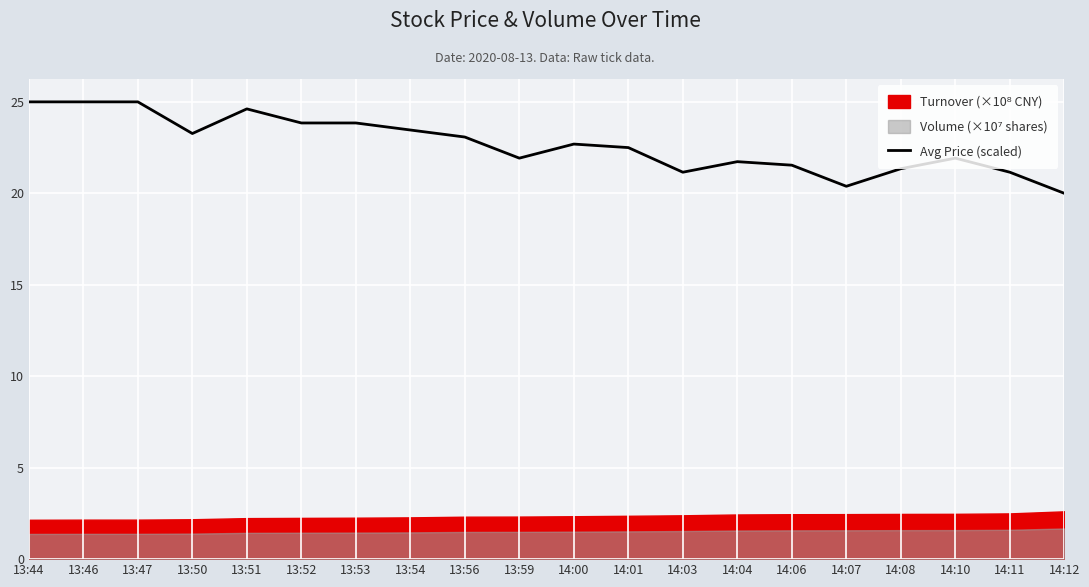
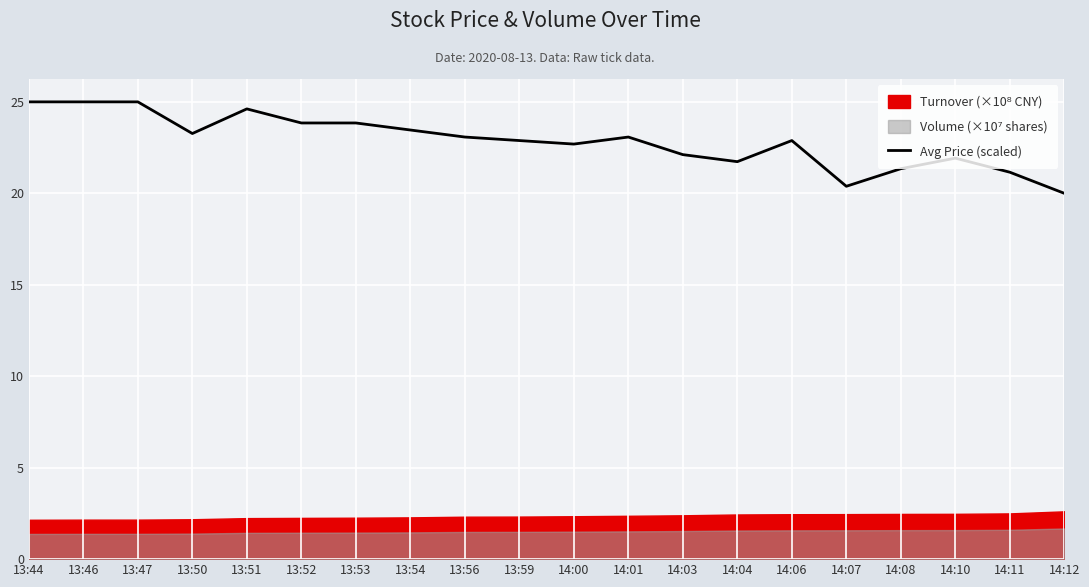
  {
    "Avg Price (scaled)": {
      "13:44": 25.0,
      "13:46": 25.0,
      "13:47": 25.0,
      "13:50": 23.3,
      "13:51": 24.6,
      "13:52": 23.8,
      "13:53": 23.8,
      "13:54": 23.5,
      "13:56": 23.1,
-     "13:59": 21.9,
+     "13:59": 22.9,
      "14:00": 22.7,
-     "14:01": 22.5,
-     "14:03": 21.2,
+     "14:01": 23.1,
+     "14:03": 22.1,
      "14:04": 21.7,
-     "14:06": 21.5,
+     "14:06": 22.9,
      "14:07": 20.4,
      "14:08": 21.3,
      "14:11": 21.2,
      "14:12": 20.0
    }
  }
